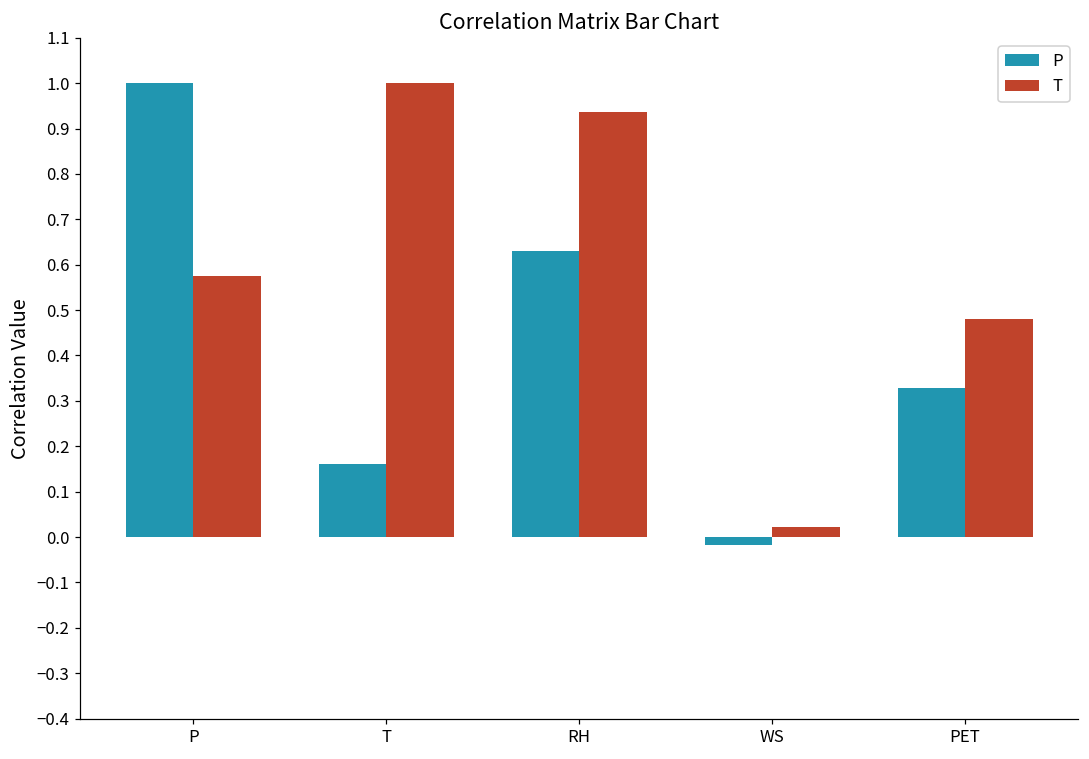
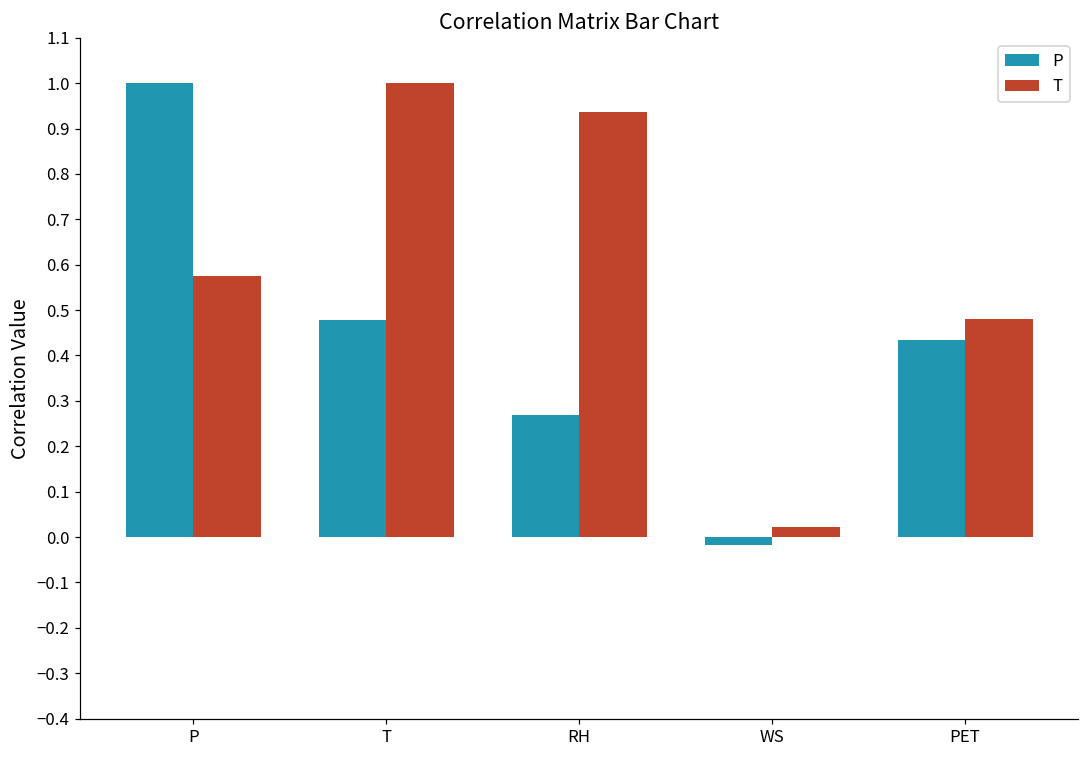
  {
    "P": {
      "P": 1.00,
-     "T": 0.16,
-     "RH": 0.63,
+     "T": 0.48,
+     "RH": 0.27,
      "WS": -0.02,
-     "PET": 0.33
+     "PET": 0.43
    },
    "T": {
      "P": 0.58,
      "T": 1.00,
      "RH": 0.94,
      "WS": 0.02,
      "PET": 0.48
    }
  }
